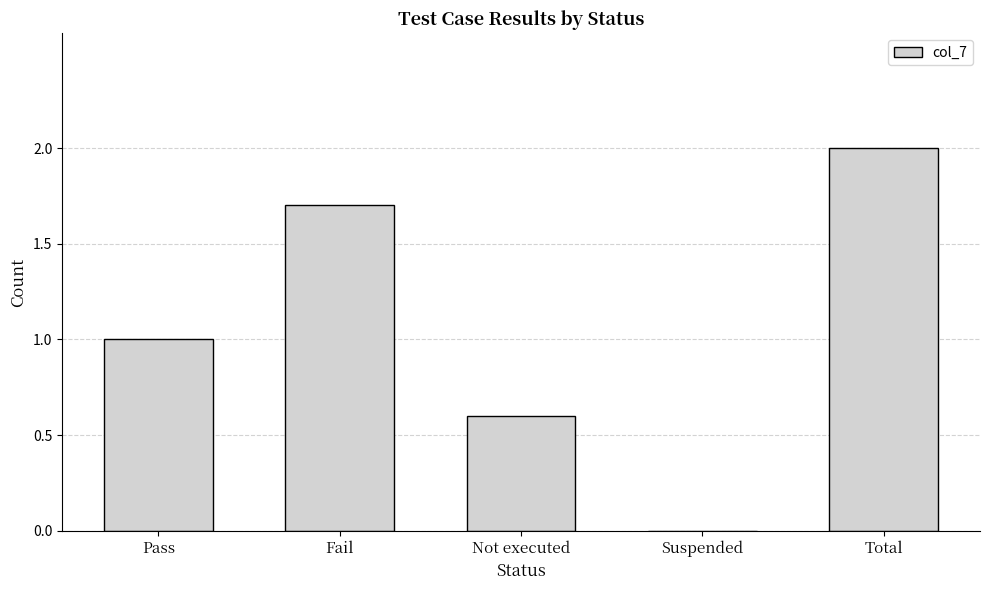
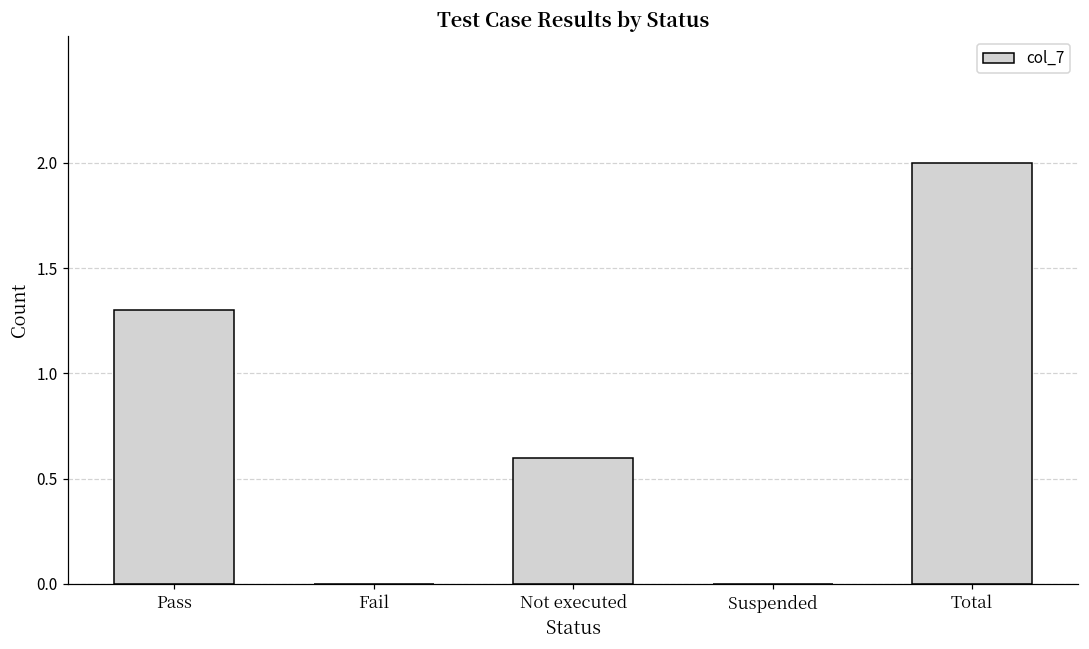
  {
-   "Pass": 1.0,
-   "Fail": 1.7,
+   "Pass": 1.3,
+   "Fail": 0.0,
    "Not executed": 0.6,
    "Suspended": 0.0,
    "Total": 2.0
  }
